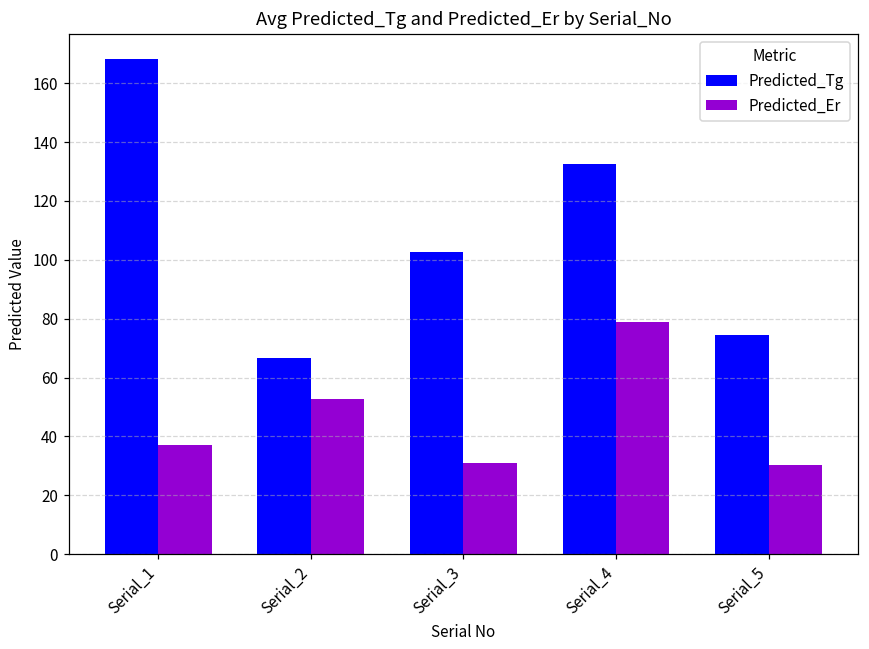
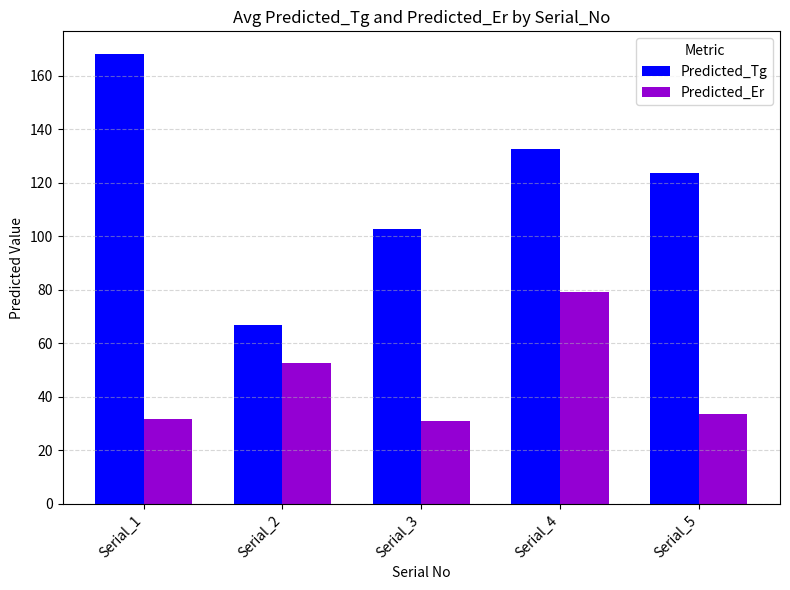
  {
    "Predicted_Tg": {
      "Serial_1": 168,
      "Serial_2": 67,
      "Serial_3": 103,
      "Serial_4": 133,
-     "Serial_5": 75
+     "Serial_5": 124
    },
    "Predicted_Er": {
-     "Serial_1": 37,
+     "Serial_1": 32,
      "Serial_2": 53,
      "Serial_3": 31,
      "Serial_4": 79,
-     "Serial_5": 30
+     "Serial_5": 33
    }
  }
